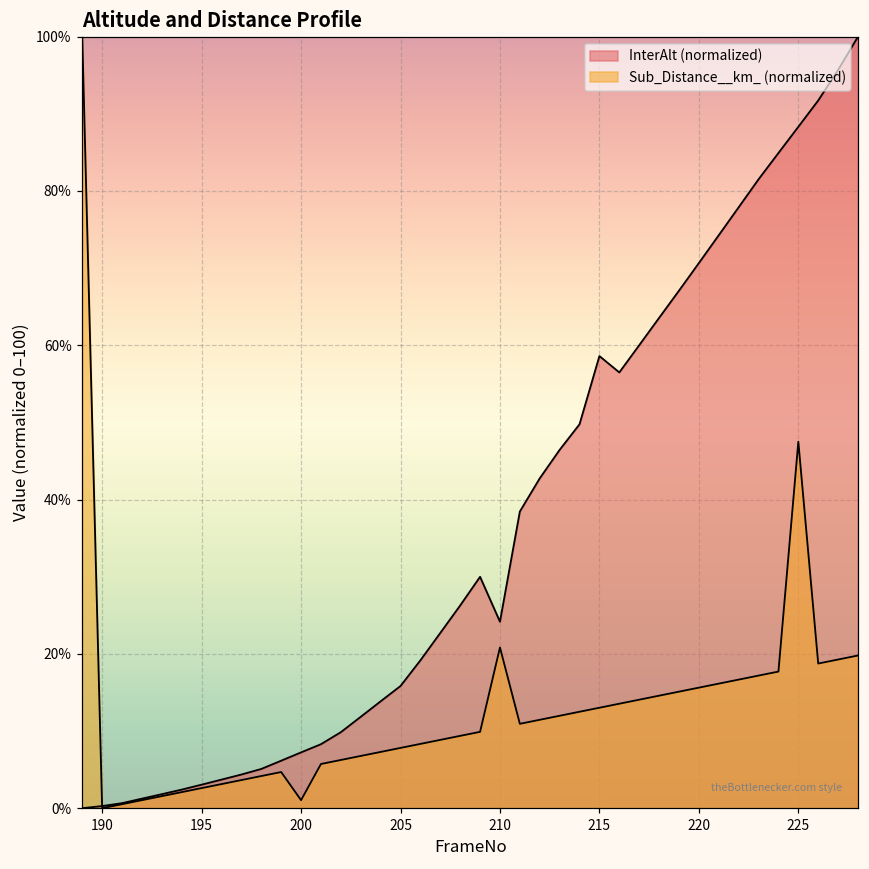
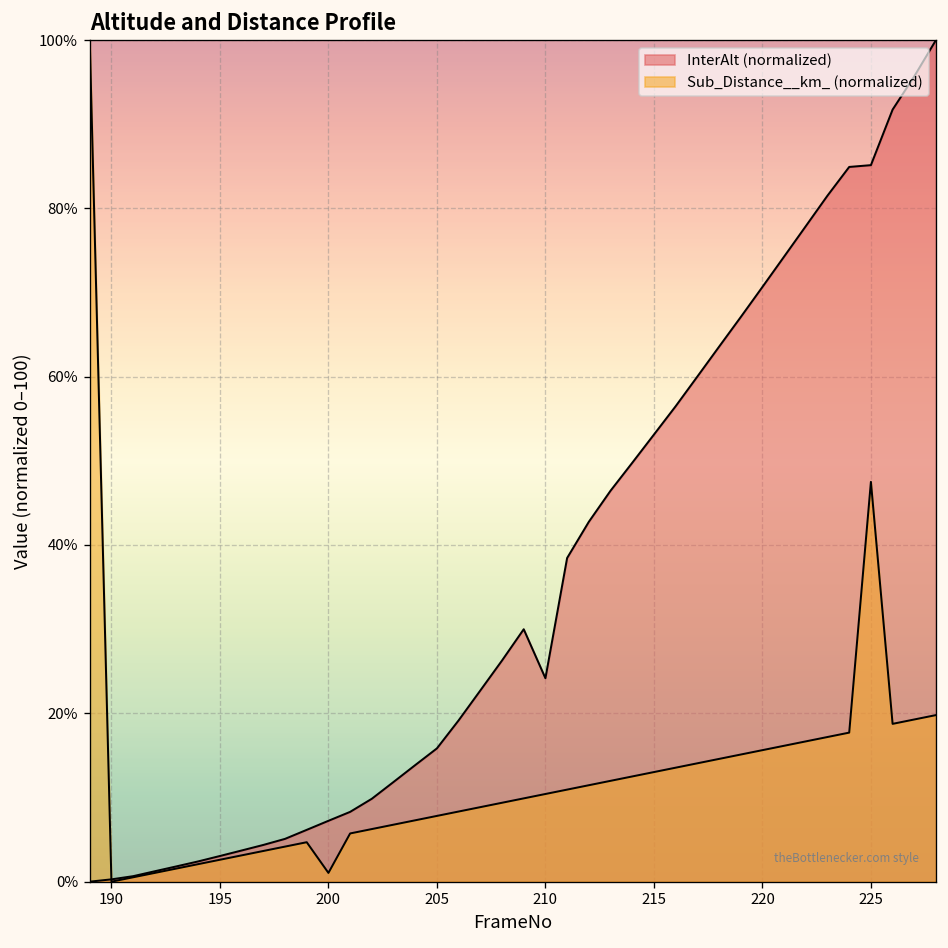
  {
    "InterAlt (normalized)": {
      "195": "3%",
      "200": "7%",
      "205": "16%",
      "210": "24%",
-     "215": "59%",
+     "215": "53%",
      "220": "71%",
-     "225": "88%"
+     "225": "85%"
    },
    "Sub_Distance__km_ (normalized)": {
      "195": "3%",
      "200": "1%",
      "205": "8%",
-     "210": "21%",
+     "210": "10%",
      "215": "13%",
      "220": "16%",
      "225": "48%"
    }
  }
